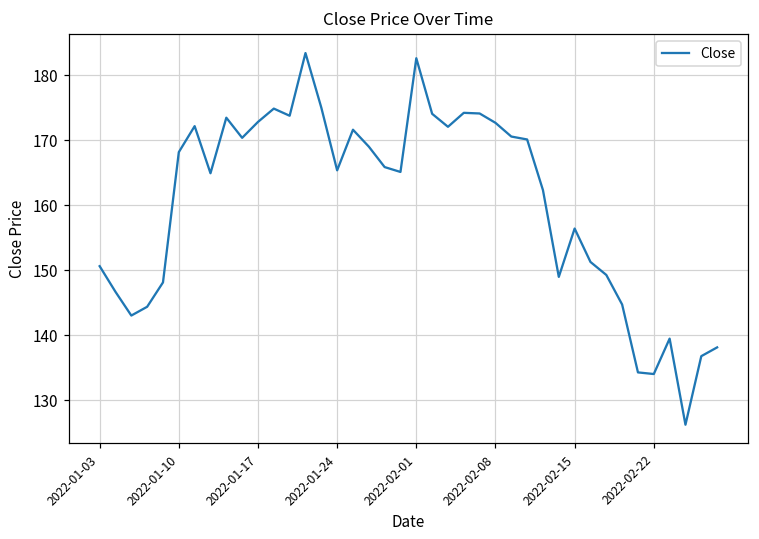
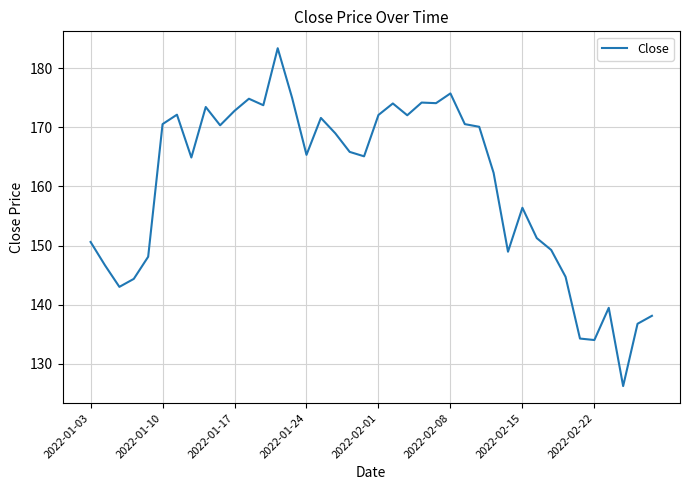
  {
    "2022-01-03": 151,
-   "2022-01-10": 168,
+   "2022-01-10": 171,
    "2022-01-17": 173,
    "2022-01-24": 165,
-   "2022-02-01": 183,
-   "2022-02-08": 173,
+   "2022-02-01": 172,
+   "2022-02-08": 176,
    "2022-02-15": 156,
    "2022-02-22": 134
  }
